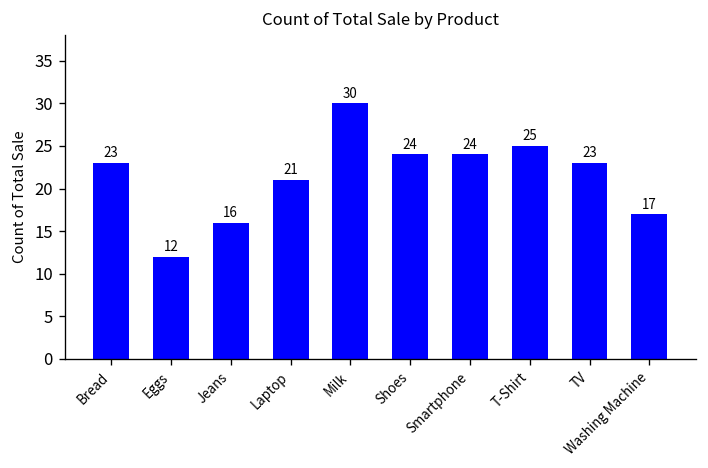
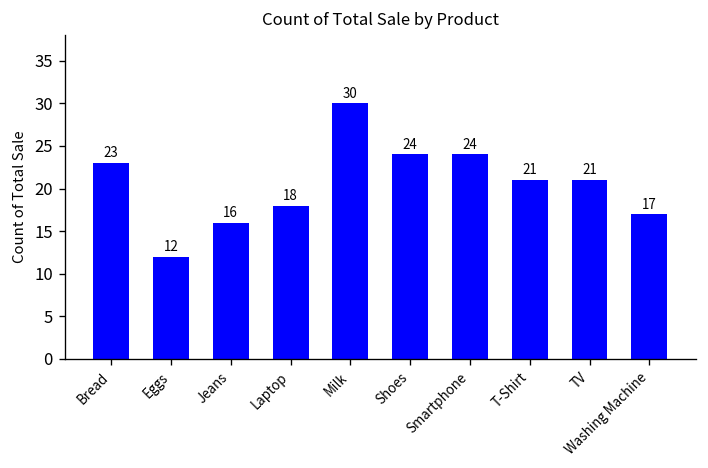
  {
    "Bread": 23,
    "Eggs": 12,
    "Jeans": 16,
-   "Laptop": 21,
+   "Laptop": 18,
    "Milk": 30,
    "Shoes": 24,
    "Smartphone": 24,
-   "T-Shirt": 25,
-   "TV": 23,
+   "T-Shirt": 21,
+   "TV": 21,
    "Washing Machine": 17
  }
